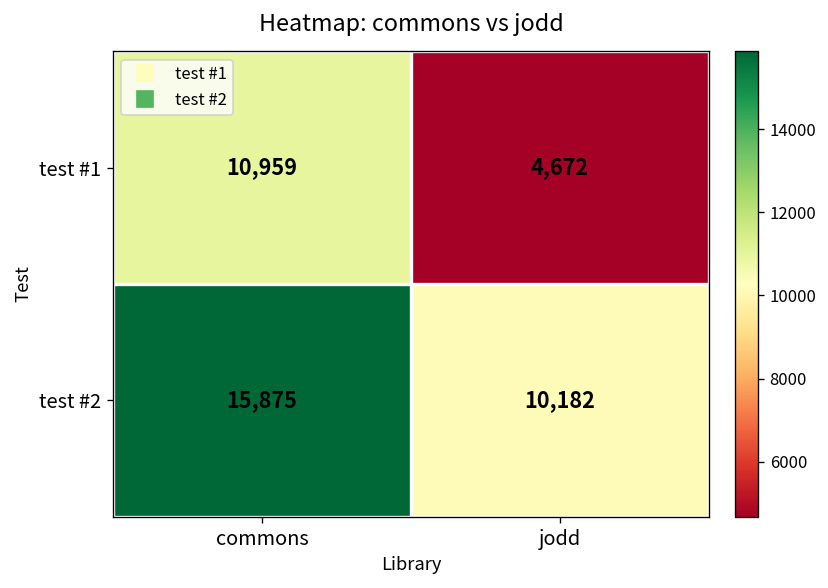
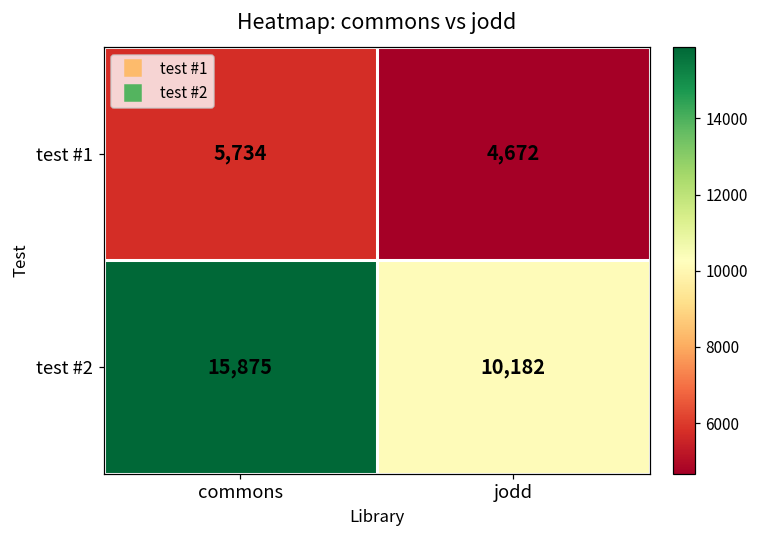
  {
    "test #1": {
-     "commons": "10,959",
+     "commons": "5,734",
      "jodd": "4,672"
    },
    "test #2": {
      "commons": "15,875",
      "jodd": "10,182"
    }
  }
